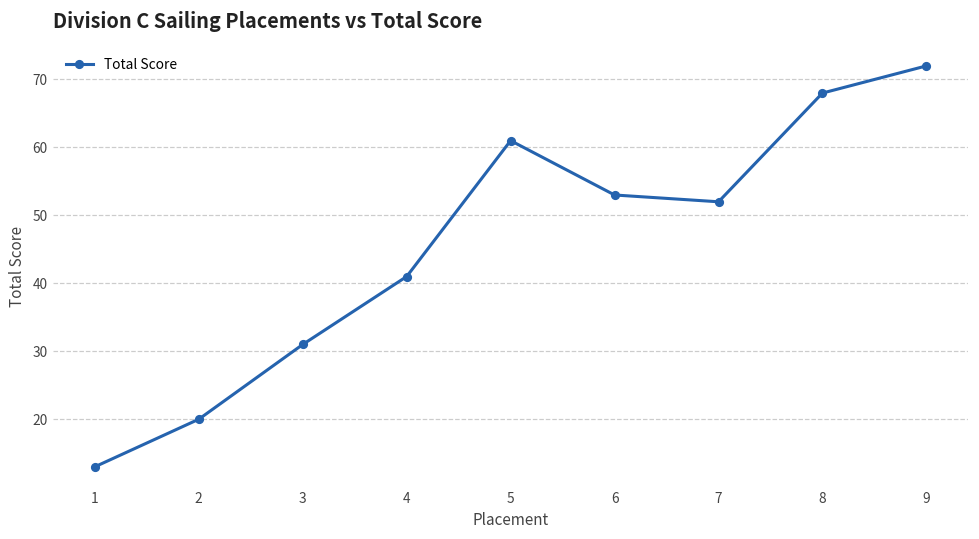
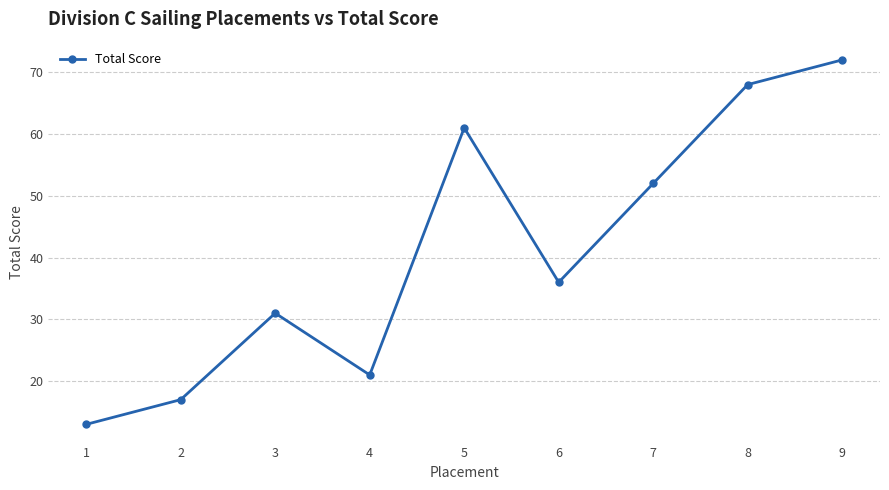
  {
    "1": 13,
-   "2": 20,
+   "2": 17,
    "3": 31,
-   "4": 41,
+   "4": 21,
    "5": 61,
-   "6": 53,
+   "6": 36,
    "7": 52,
    "8": 68,
    "9": 72
  }
